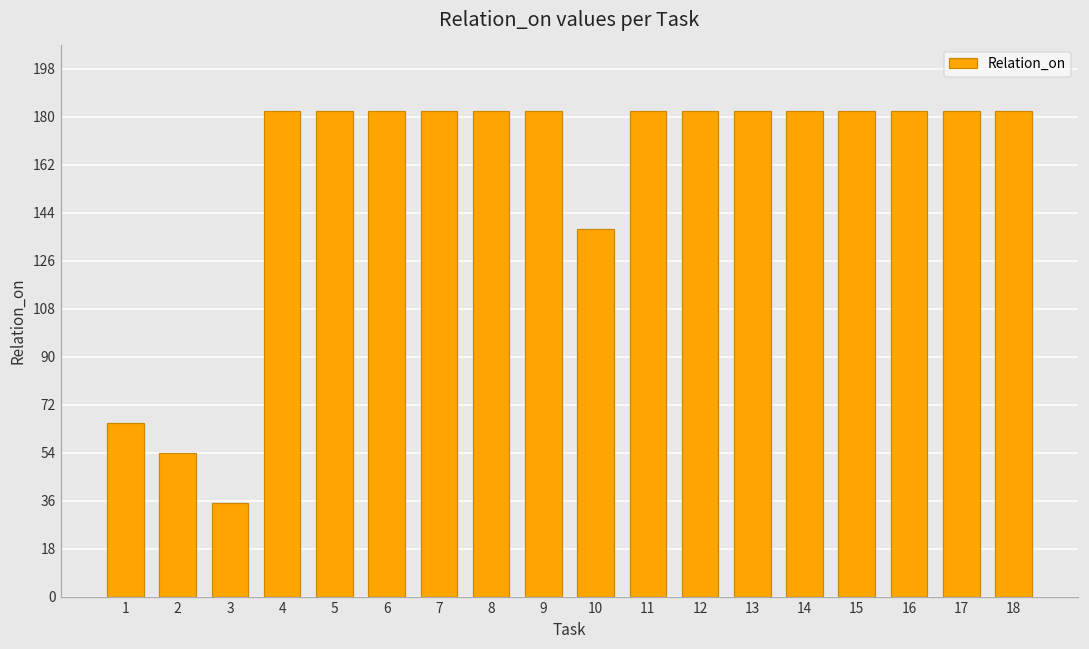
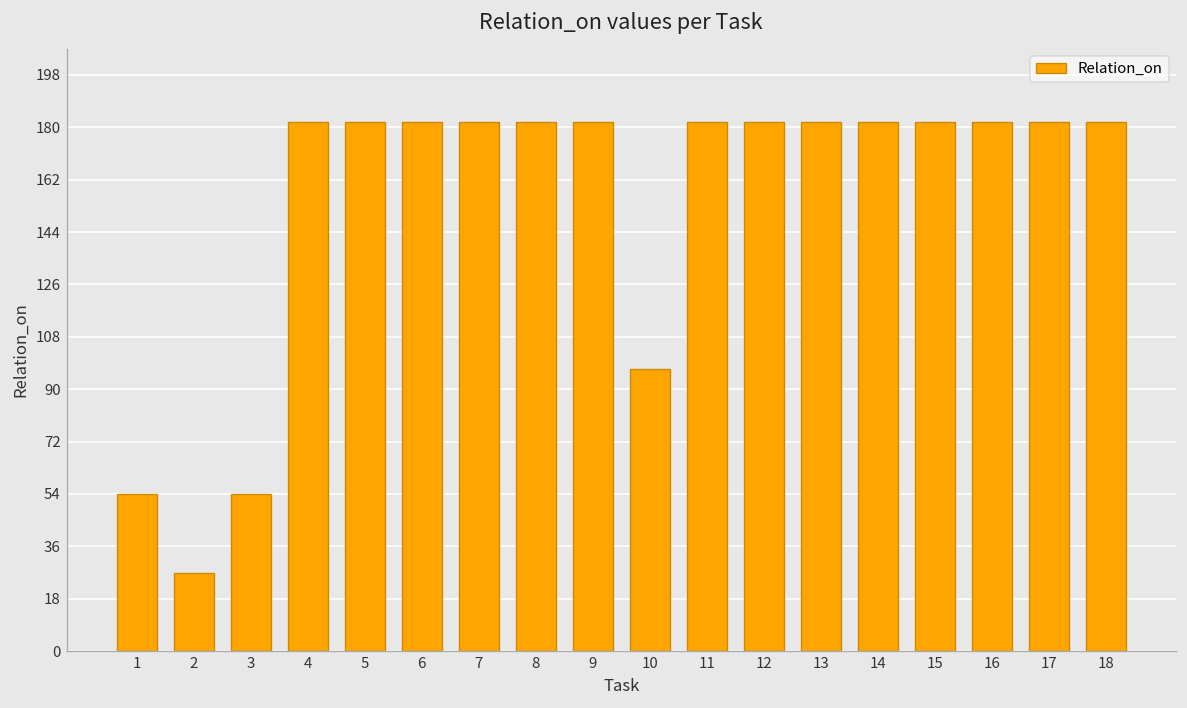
  {
-   "1": 65,
-   "2": 54,
-   "3": 35,
+   "1": 54,
+   "2": 27,
+   "3": 54,
    "4": 182,
    "5": 182,
    "6": 182,
    "7": 182,
    "8": 182,
    "9": 182,
-   "10": 138,
+   "10": 97,
    "11": 182,
    "12": 182,
    "13": 182,
    "14": 182,
    "15": 182,
    "16": 182,
    "17": 182,
    "18": 182
  }
